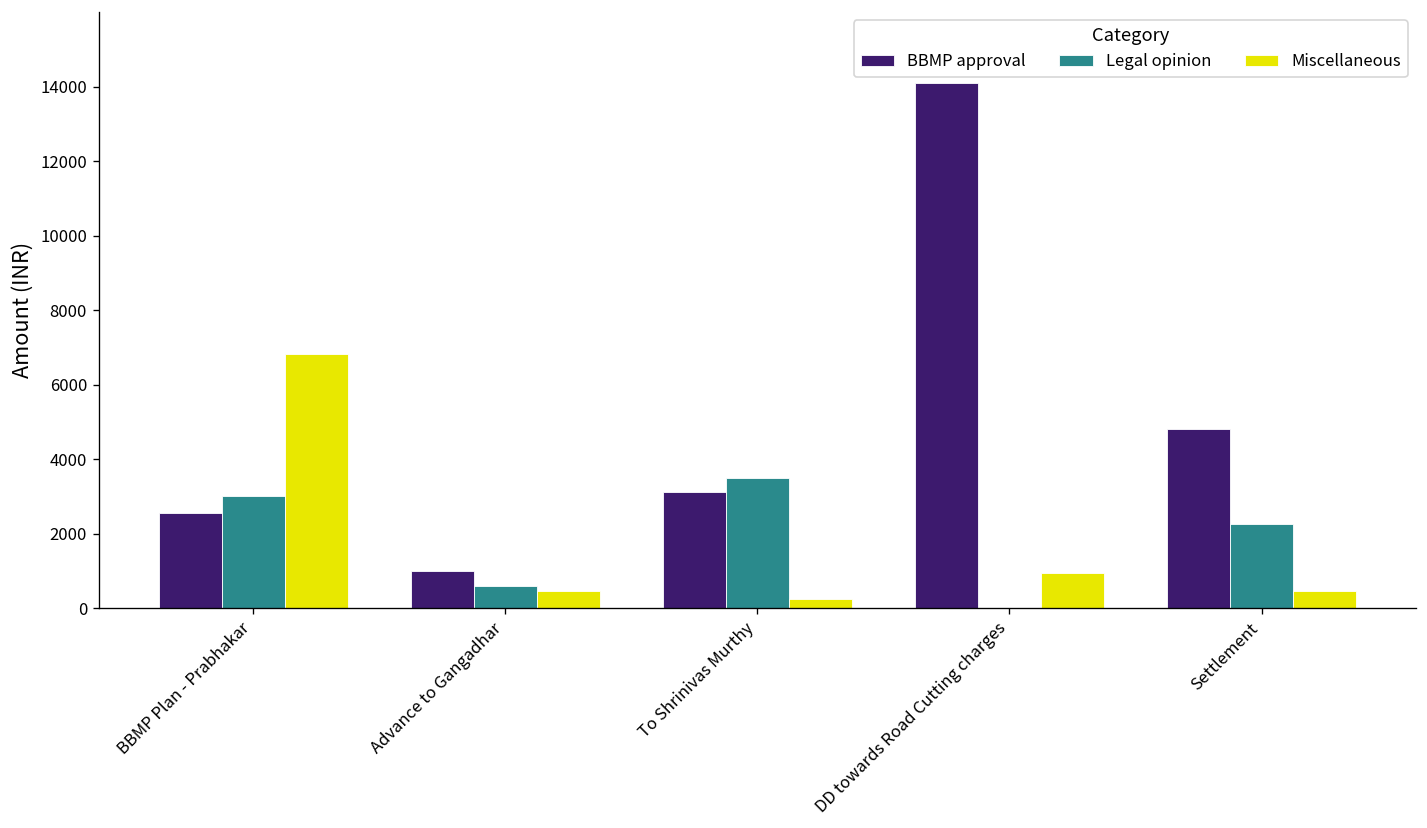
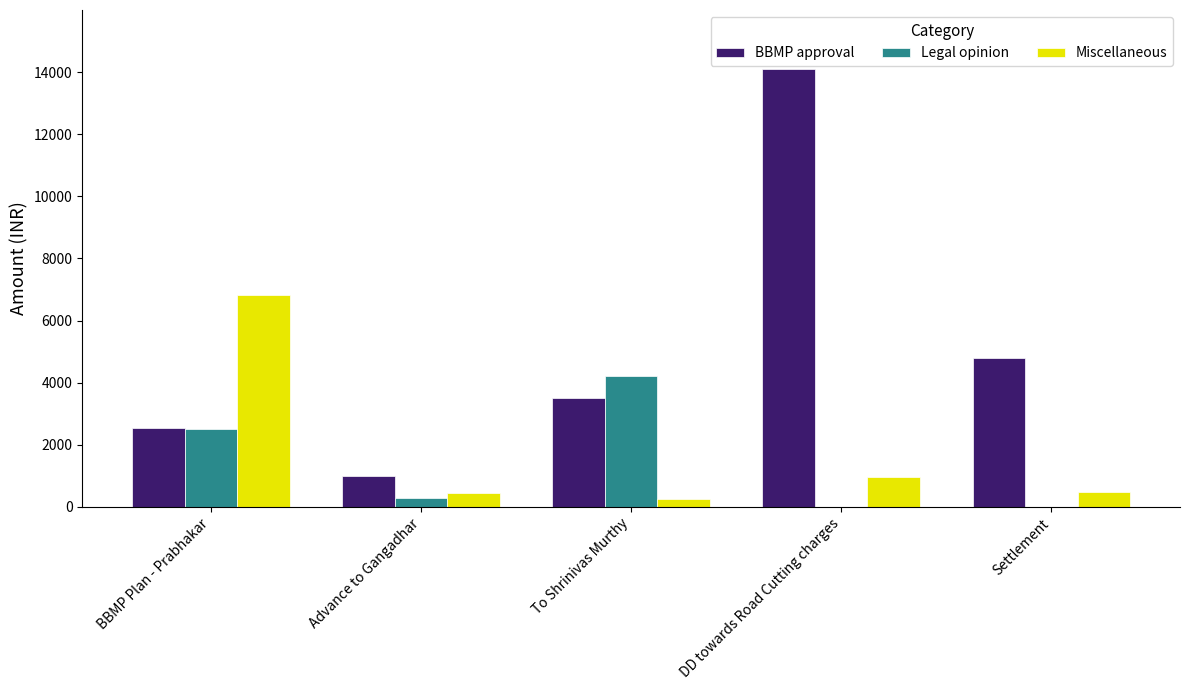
  {
    "BBMP approval": {
      "BBMP Plan - Prabhakar": 2500,
      "Advance to Gangadhar": 1000,
-     "To Shrinivas Murthy": 3100,
+     "To Shrinivas Murthy": 3500,
      "DD towards Road Cutting charges": 14100,
      "Settlement": 4800
    },
    "Legal opinion": {
-     "BBMP Plan - Prabhakar": 3000,
-     "Advance to Gangadhar": 600,
-     "To Shrinivas Murthy": 3500,
+     "BBMP Plan - Prabhakar": 2500,
+     "Advance to Gangadhar": 300,
+     "To Shrinivas Murthy": 4200,
      "DD towards Road Cutting charges": 0,
-     "Settlement": 2300
+     "Settlement": 0
    },
    "Miscellaneous": {
      "BBMP Plan - Prabhakar": 6800,
      "Advance to Gangadhar": 500,
      "To Shrinivas Murthy": 300,
      "DD towards Road Cutting charges": 900,
      "Settlement": 500
    }
  }
